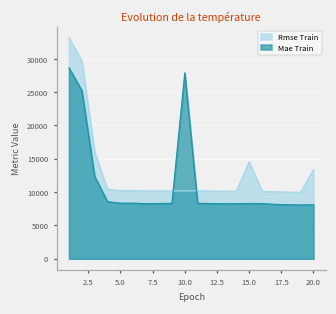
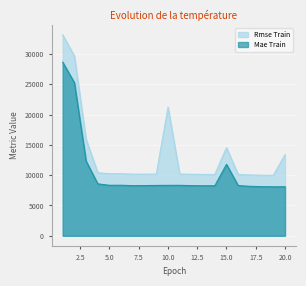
  {
    "Rmse Train": {
      "5.0": 10000,
-     "10.0": 10000,
+     "10.0": 21000,
      "15.0": 15000,
      "20.0": 13000
    },
    "Mae Train": {
      "5.0": 8000,
-     "10.0": 28000,
-     "15.0": 8000,
+     "10.0": 8000,
+     "15.0": 12000,
      "20.0": 8000
    }
  }
